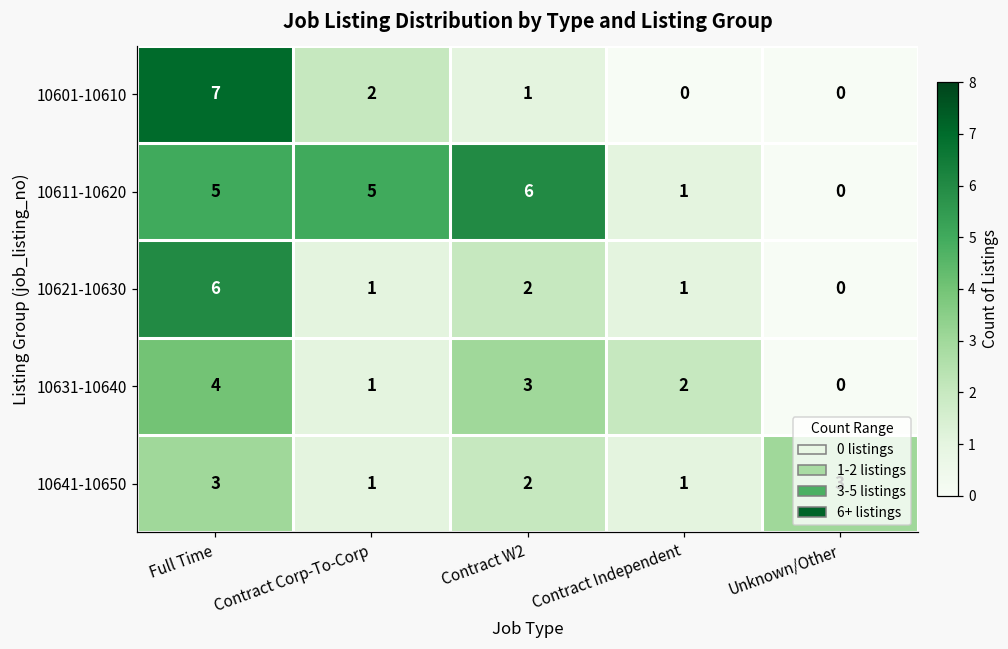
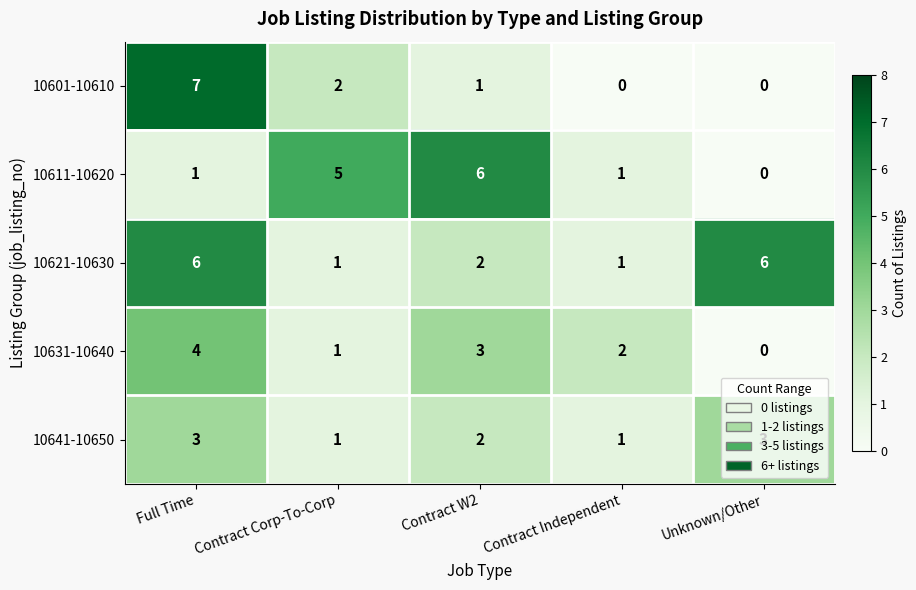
  {
    "10601-10610": {
      "Full Time": 7,
      "Contract Corp-To-Corp": 2,
      "Contract W2": 1,
      "Contract Independent": 0,
      "Unknown/Other": 0
    },
    "10611-10620": {
-     "Full Time": 5,
+     "Full Time": 1,
      "Contract Corp-To-Corp": 5,
      "Contract W2": 6,
      "Contract Independent": 1,
      "Unknown/Other": 0
    },
    "10621-10630": {
      "Full Time": 6,
      "Contract Corp-To-Corp": 1,
      "Contract W2": 2,
      "Contract Independent": 1,
-     "Unknown/Other": 0
+     "Unknown/Other": 6
    },
    "10631-10640": {
      "Full Time": 4,
      "Contract Corp-To-Corp": 1,
      "Contract W2": 3,
      "Contract Independent": 2,
      "Unknown/Other": 0
    },
    "10641-10650": {
      "Full Time": 3,
      "Contract Corp-To-Corp": 1,
      "Contract W2": 2,
      "Contract Independent": 1
    }
  }
